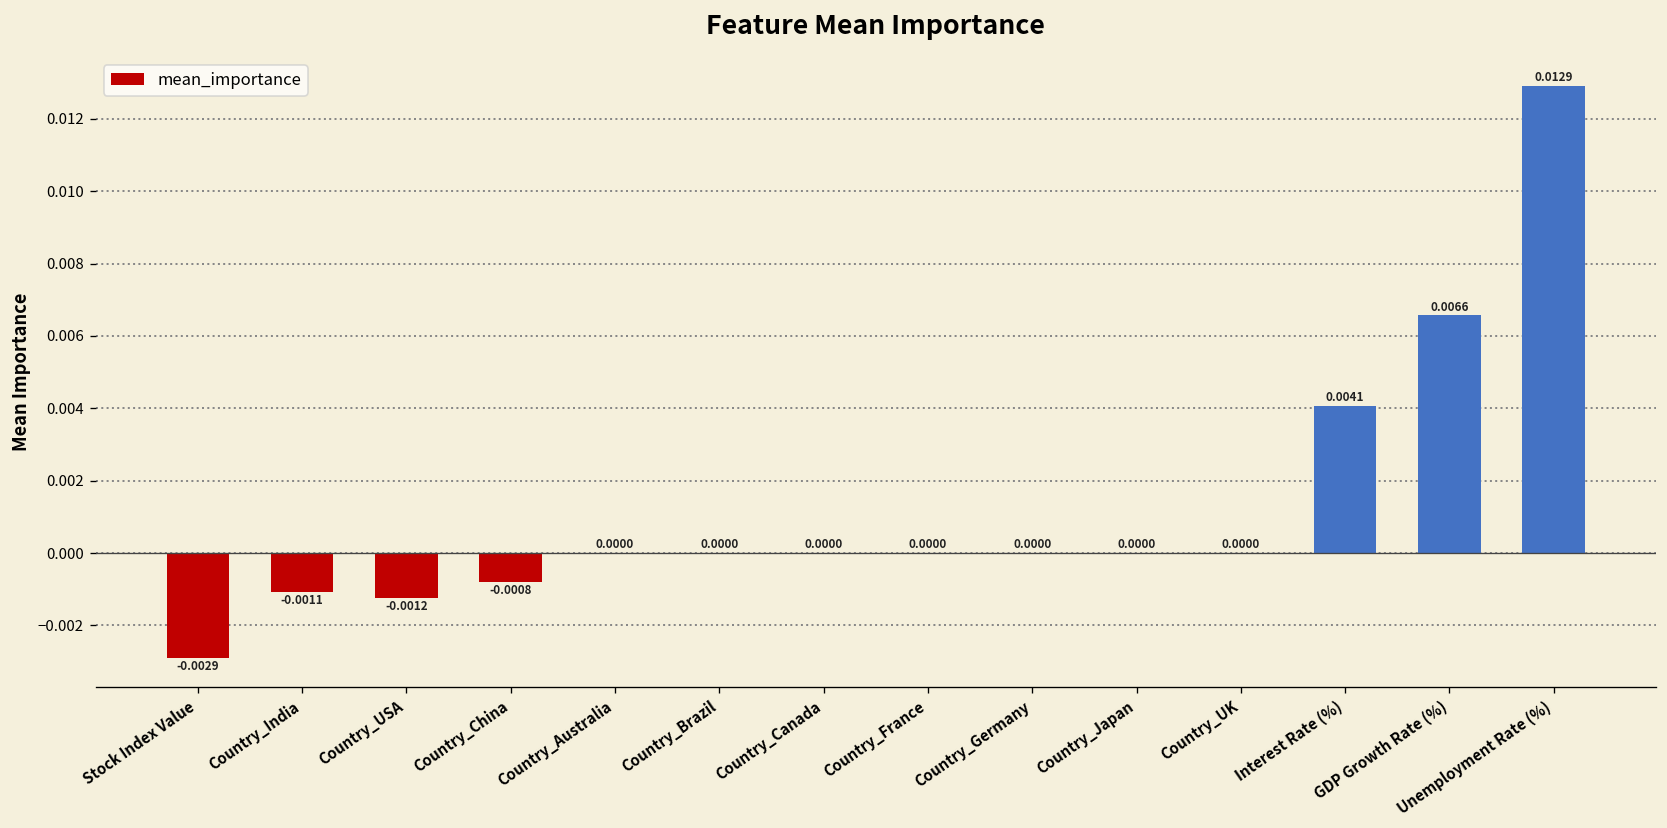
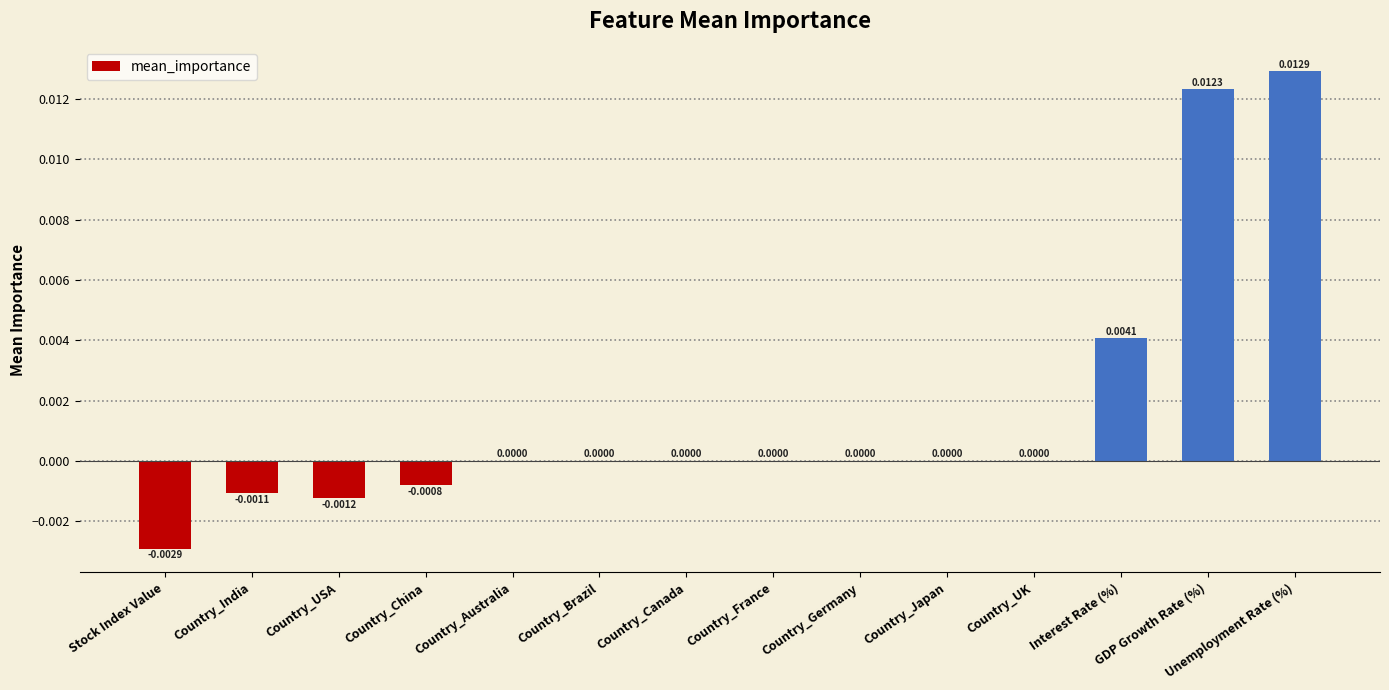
  {
    "Stock Index Value": -0.0029,
    "Country_India": -0.0011,
    "Country_USA": -0.0012,
    "Country_China": -0.0008,
    "Country_Australia": 0.0000,
    "Country_Brazil": 0.0000,
    "Country_Canada": 0.0000,
    "Country_France": 0.0000,
    "Country_Germany": 0.0000,
    "Country_Japan": 0.0000,
    "Country_UK": 0.0000,
    "Interest Rate (%)": 0.0041,
-   "GDP Growth Rate (%)": 0.0066,
+   "GDP Growth Rate (%)": 0.0123,
    "Unemployment Rate (%)": 0.0129
  }
